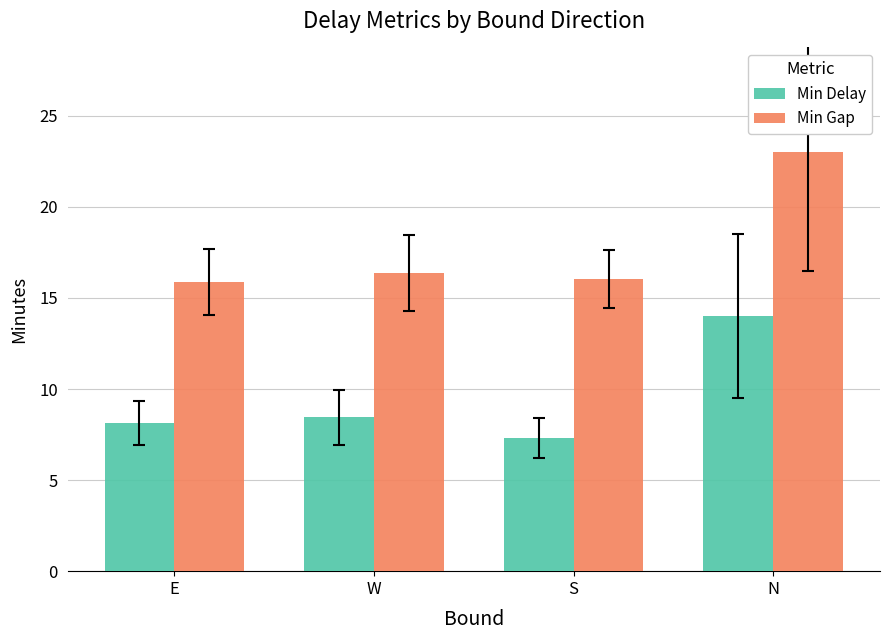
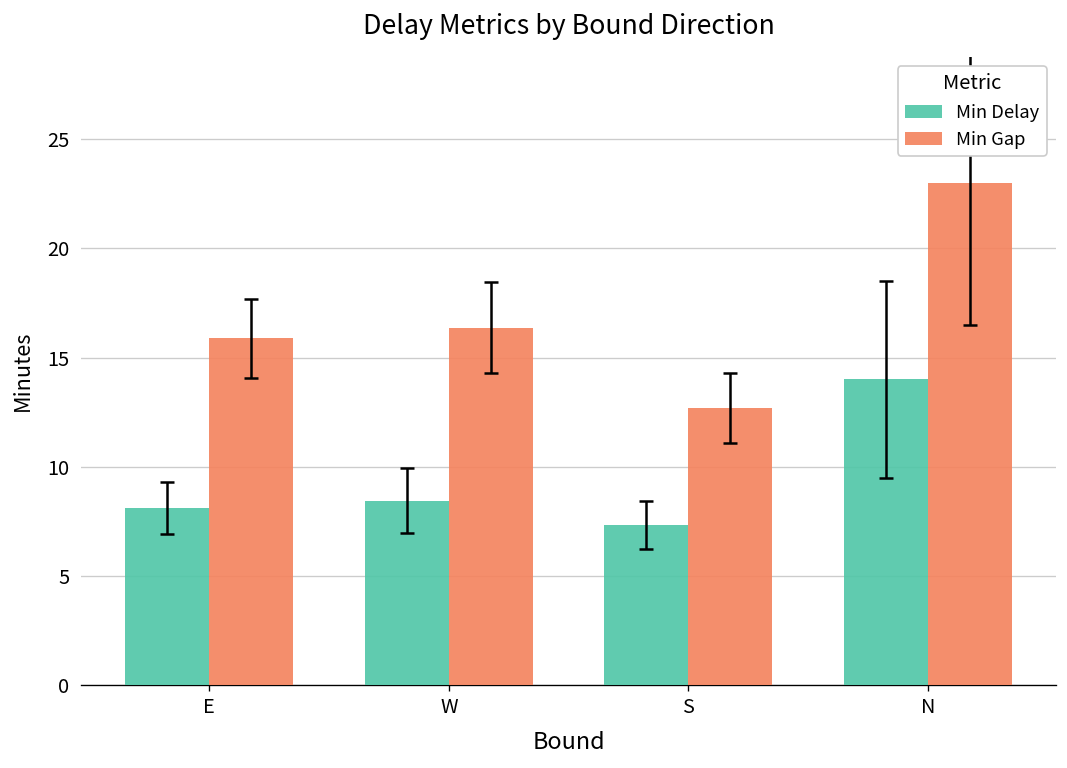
  {
    "Min Delay": {
      "E": 8.1,
      "W": 8.5,
      "S": 7.3,
      "N": 14.0
    },
    "Min Gap": {
      "E": 15.9,
      "W": 16.4,
-     "S": 16.1,
+     "S": 12.7,
      "N": 23.0
    }
  }
